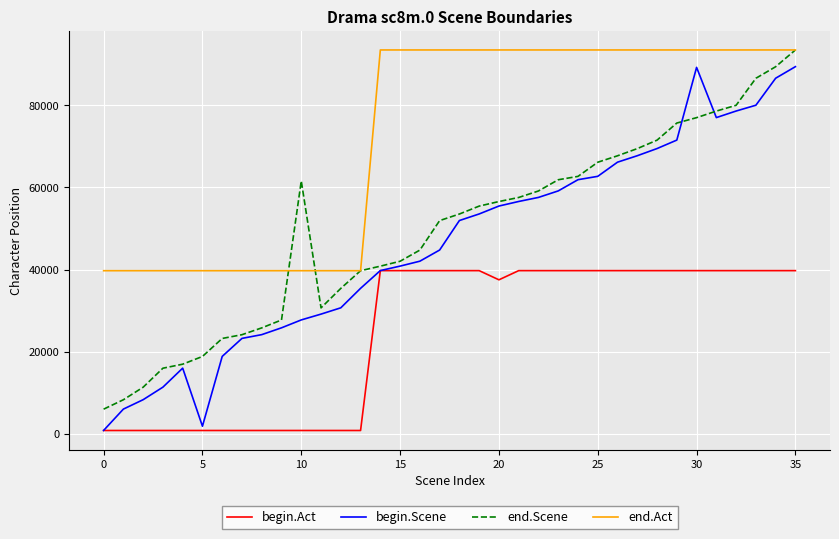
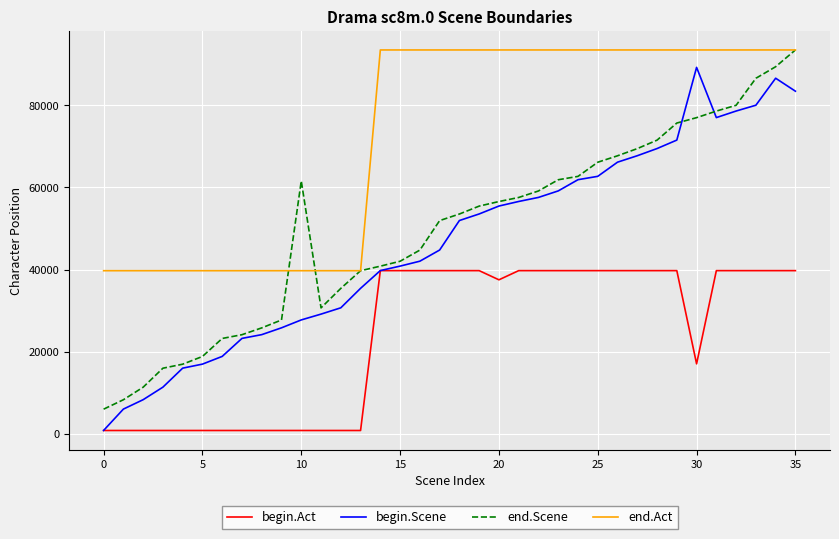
  {
    "begin.Act": {
      "5": 1000,
      "10": 1000,
      "15": 40000,
      "20": 38000,
      "25": 40000,
-     "30": 40000,
+     "30": 17000,
      "35": 40000
    },
    "begin.Scene": {
-     "5": 2000,
+     "5": 17000,
      "10": 28000,
      "15": 41000,
      "20": 55000,
      "25": 63000,
      "30": 89000,
-     "35": 89000
+     "35": 83000
    },
    "end.Scene": {
      "0": 6000,
      "5": 19000,
      "10": 62000,
      "15": 42000,
      "20": 57000,
      "25": 66000,
      "30": 77000
    },
    "end.Act": {
      "0": 40000,
      "5": 40000,
      "10": 40000,
      "15": 93000,
      "20": 93000,
      "25": 93000,
      "30": 93000
    }
  }
